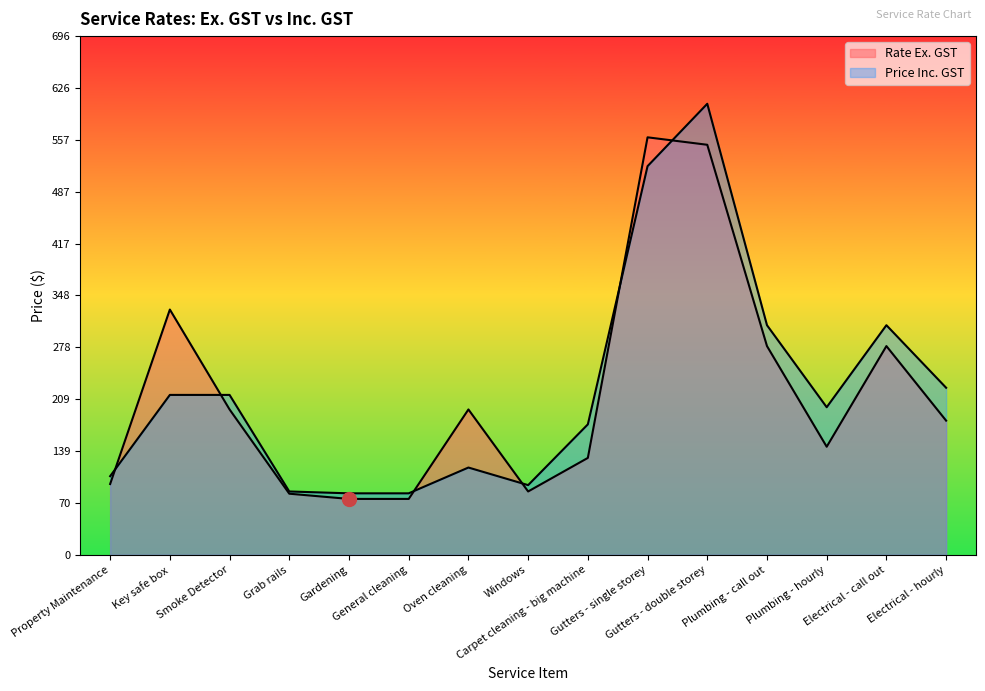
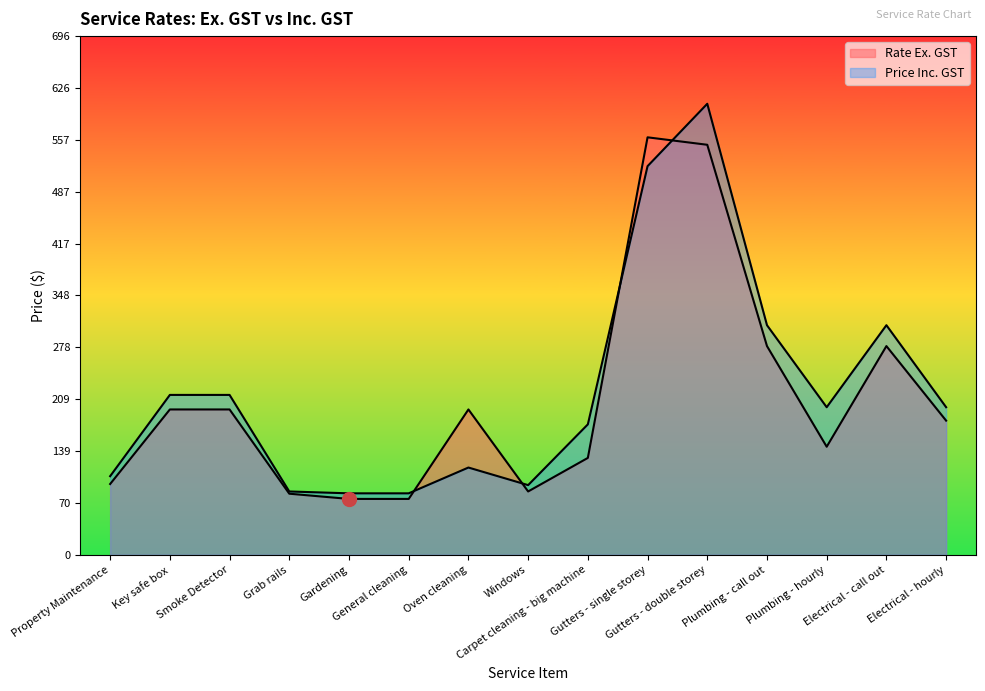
  {
    "Rate Ex. GST": {
      "Property Maintenance": 100,
-     "Key safe box": 330,
+     "Key safe box": 200,
      "Smoke Detector": 200,
      "General cleaning": 80,
      "Oven cleaning": 200,
      "Windows": 90,
      "Carpet cleaning - big machine": 130,
      "Gutters - single storey": 560,
      "Gutters - double storey": 550,
      "Plumbing - call out": 280,
      "Plumbing - hourly": 150,
      "Electrical - call out": 280,
      "Electrical - hourly": 180
    },
    "Price Inc. GST": {
      "Property Maintenance": 110,
      "Key safe box": 210,
      "Smoke Detector": 210,
      "Gardening": 80,
      "General cleaning": 80,
      "Oven cleaning": 120,
      "Windows": 90,
      "Carpet cleaning - big machine": 180,
      "Gutters - single storey": 520,
      "Gutters - double storey": 610,
      "Plumbing - call out": 310,
      "Plumbing - hourly": 200,
      "Electrical - call out": 310,
-     "Electrical - hourly": 220
+     "Electrical - hourly": 200
    }
  }
